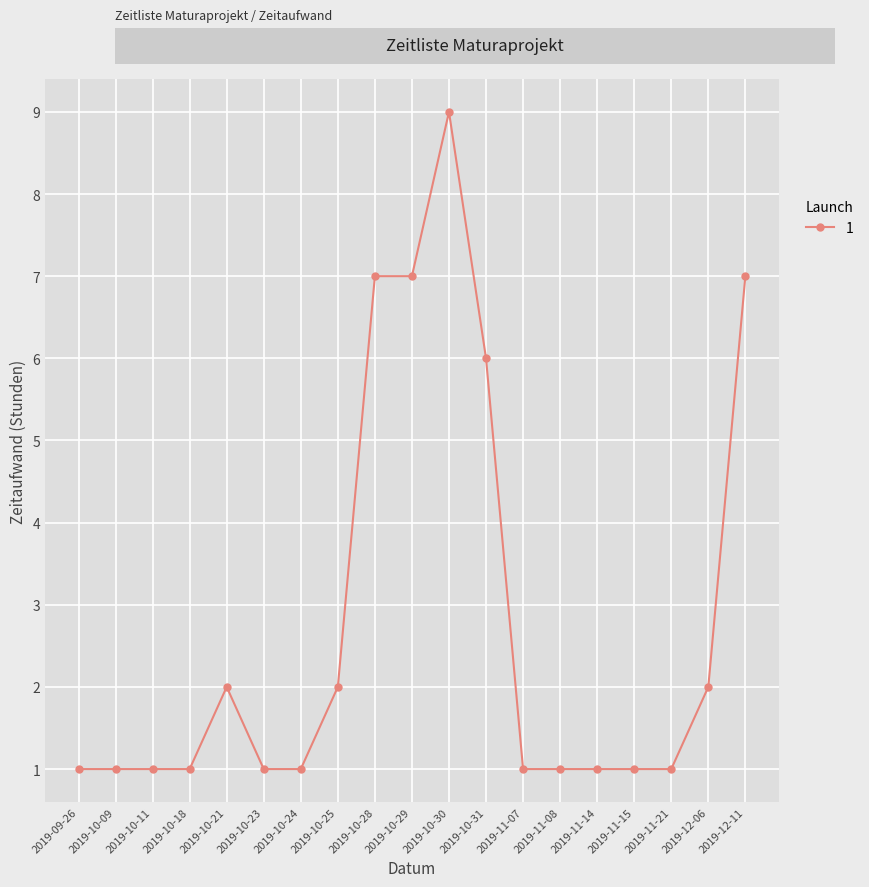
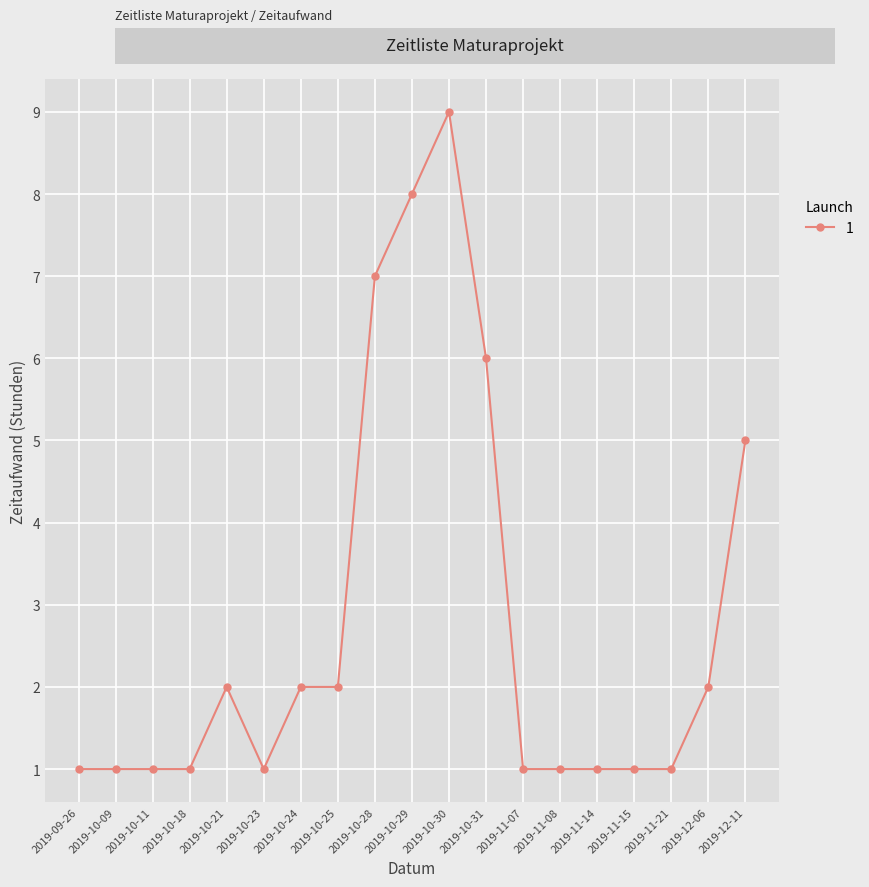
  {
    "2019-09-26": 1,
    "2019-10-09": 1,
    "2019-10-11": 1,
    "2019-10-18": 1,
    "2019-10-21": 2,
    "2019-10-23": 1,
-   "2019-10-24": 1,
+   "2019-10-24": 2,
    "2019-10-25": 2,
    "2019-10-28": 7,
-   "2019-10-29": 7,
+   "2019-10-29": 8,
    "2019-10-30": 9,
    "2019-10-31": 6,
    "2019-11-07": 1,
    "2019-11-08": 1,
    "2019-11-14": 1,
    "2019-11-15": 1,
    "2019-11-21": 1,
    "2019-12-06": 2,
-   "2019-12-11": 7
+   "2019-12-11": 5
  }
